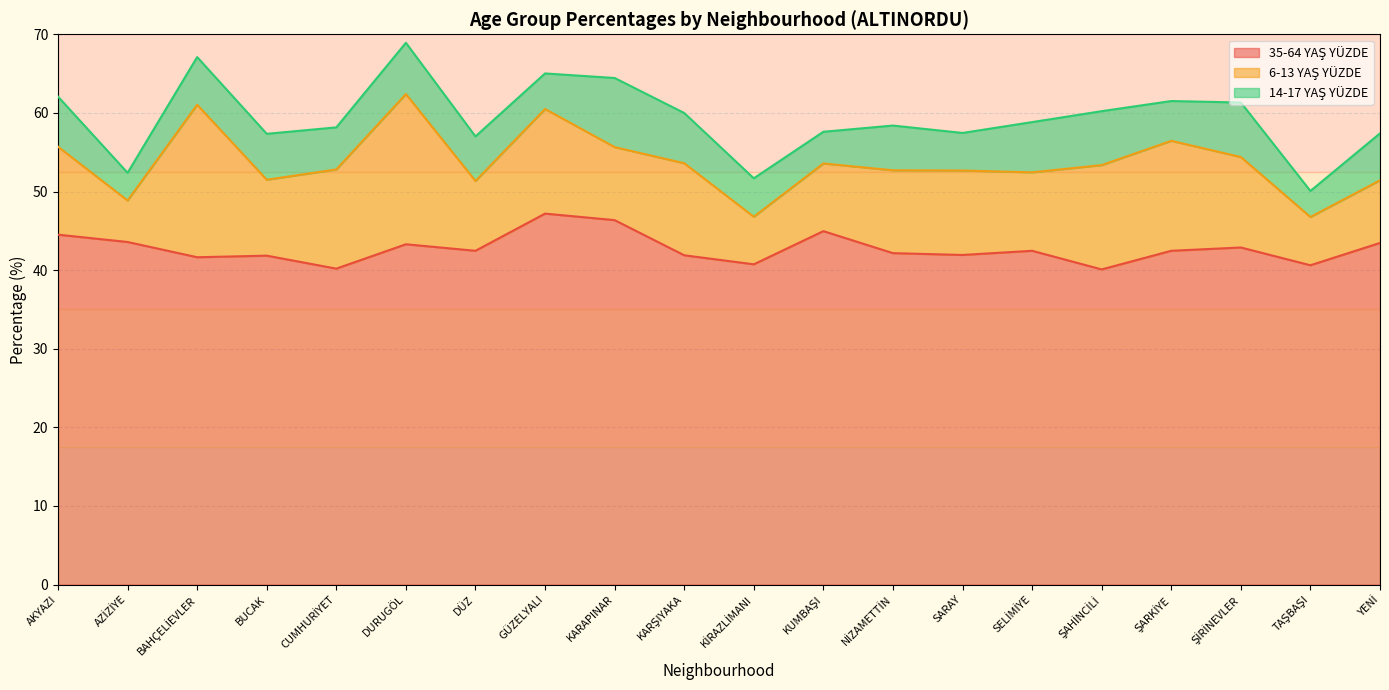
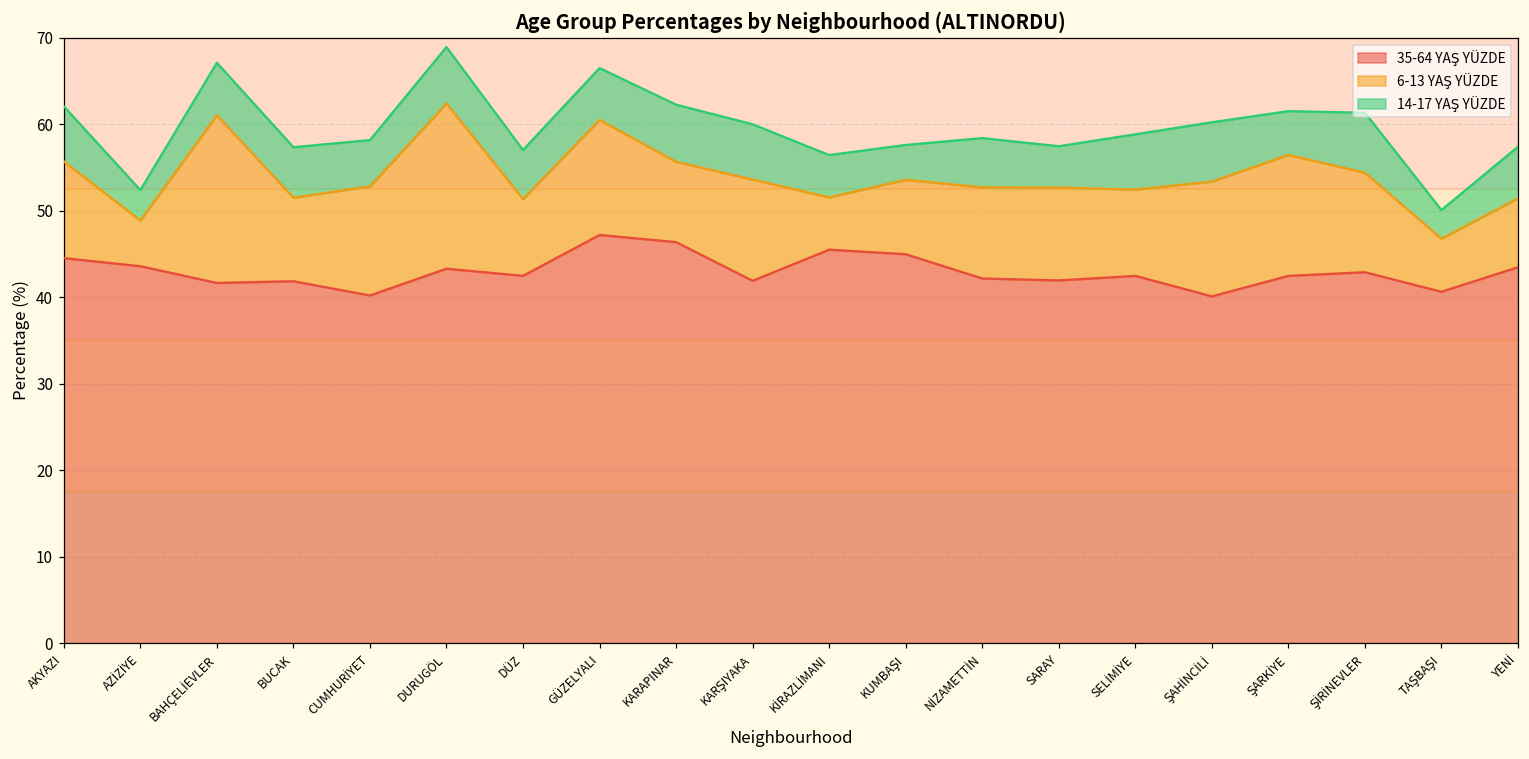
  {
    "35-64 YAŞ YÜZDE": {
      "AKYAZI": 45,
      "AZİZİYE": 44,
      "BAHÇELİEVLER": 42,
      "BUCAK": 42,
      "CUMHURİYET": 40,
      "DURUGÖL": 43,
      "DÜZ": 42,
      "GÜZELYALI": 47,
      "KARAPINAR": 46,
      "KARŞIYAKA": 42,
-     "KİRAZLİMANI": 41,
+     "KİRAZLİMANI": 45,
      "KUMBAŞI": 45,
      "NİZAMETTİN": 42,
      "SARAY": 42,
      "SELİMİYE": 42,
      "ŞAHİNCİLİ": 40,
      "ŞARKİYE": 42,
      "ŞİRİNEVLER": 43,
      "TAŞBAŞI": 41,
      "YENİ": 43
    },
    "6-13 YAŞ YÜZDE": {
      "AKYAZI": 11,
      "AZİZİYE": 5,
      "BAHÇELİEVLER": 19,
      "BUCAK": 10,
      "CUMHURİYET": 13,
      "DURUGÖL": 19,
      "DÜZ": 9,
      "GÜZELYALI": 13,
      "KARAPINAR": 9,
      "KARŞIYAKA": 12,
      "KİRAZLİMANI": 6,
      "KUMBAŞI": 9,
      "NİZAMETTİN": 11,
      "SARAY": 11,
      "SELİMİYE": 10,
      "ŞAHİNCİLİ": 13,
      "ŞARKİYE": 14,
      "ŞİRİNEVLER": 12,
      "TAŞBAŞI": 6,
      "YENİ": 8
    },
    "14-17 YAŞ YÜZDE": {
      "AKYAZI": 6,
      "AZİZİYE": 4,
      "BAHÇELİEVLER": 6,
      "BUCAK": 6,
      "CUMHURİYET": 5,
      "DURUGÖL": 7,
      "DÜZ": 6,
-     "GÜZELYALI": 5,
-     "KARAPINAR": 9,
+     "GÜZELYALI": 6,
+     "KARAPINAR": 7,
      "KARŞIYAKA": 6,
      "KİRAZLİMANI": 5,
      "KUMBAŞI": 4,
      "NİZAMETTİN": 6,
      "SARAY": 5,
      "SELİMİYE": 6,
      "ŞAHİNCİLİ": 7,
      "ŞARKİYE": 5,
      "TAŞBAŞI": 3,
      "YENİ": 6
    }
  }
